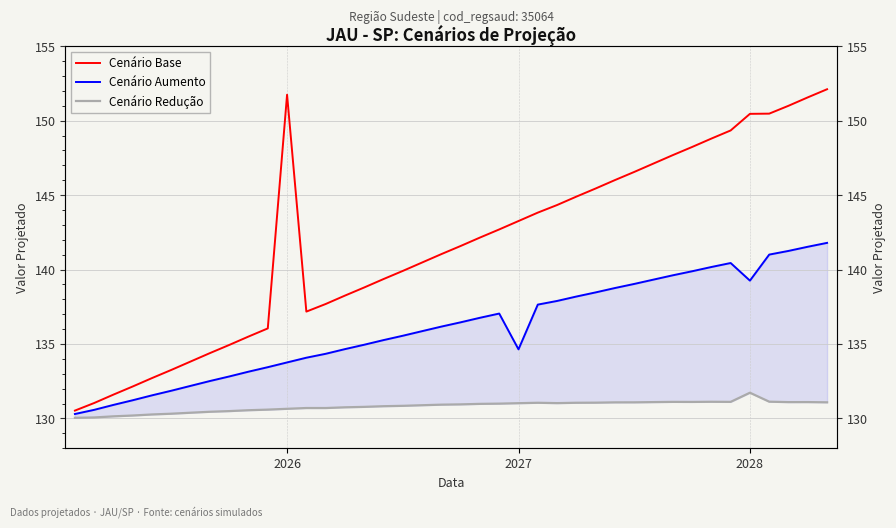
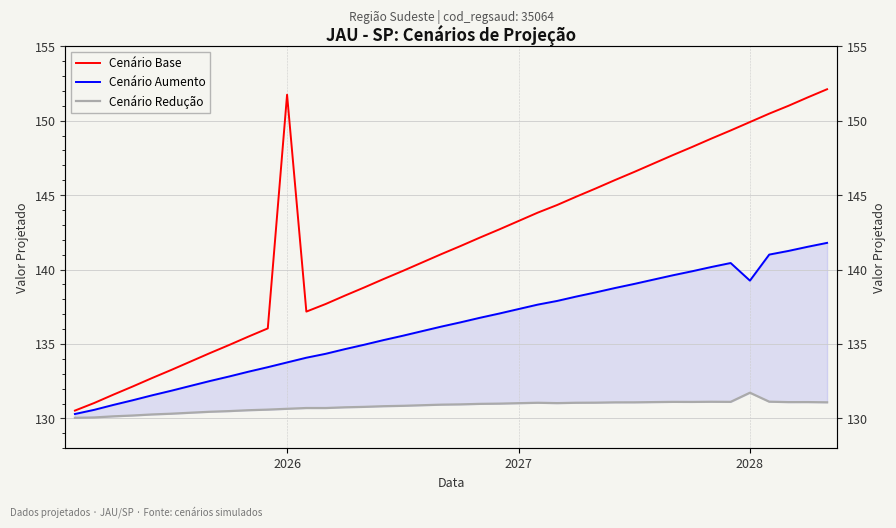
  {
    "Cenário Base": {
      "2026": 151.7,
      "2027": 143.3,
-     "2028": 150.5
+     "2028": 149.9
    },
    "Cenário Aumento": {
      "2026": 133.8,
-     "2027": 134.6,
+     "2027": 137.3,
      "2028": 139.3
    },
    "Cenário Redução": {
      "2026": 130.6,
      "2027": 131.0,
      "2028": 131.7
    }
  }
